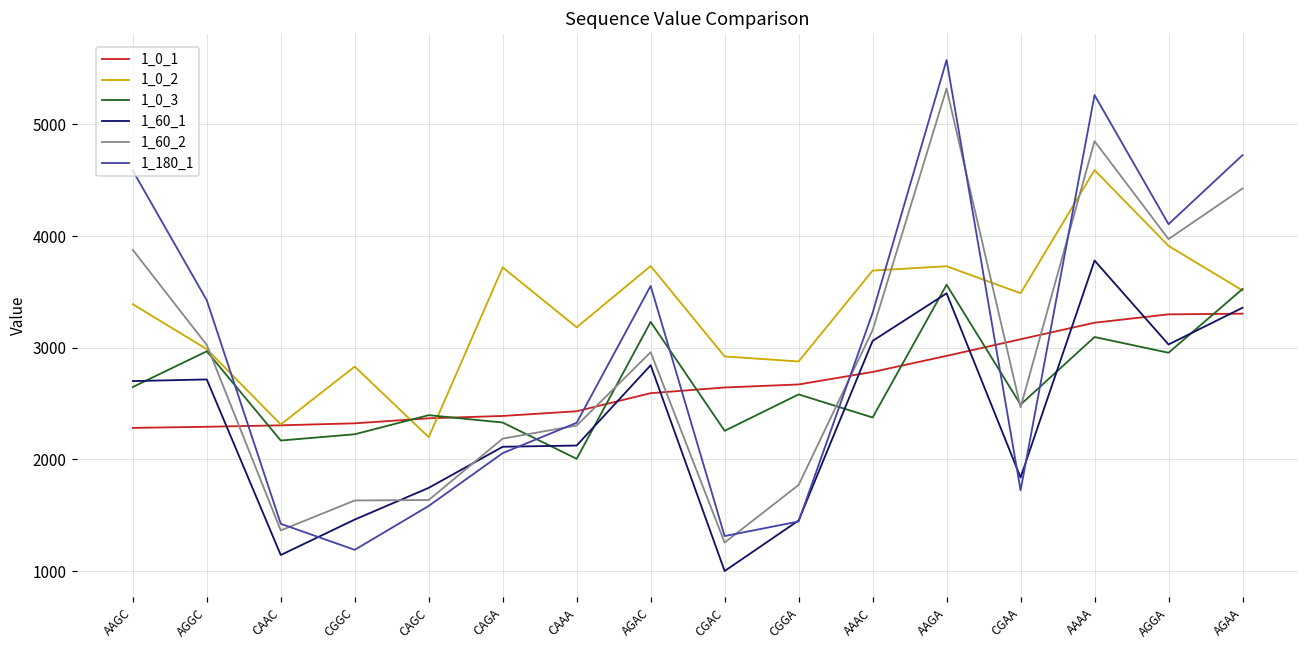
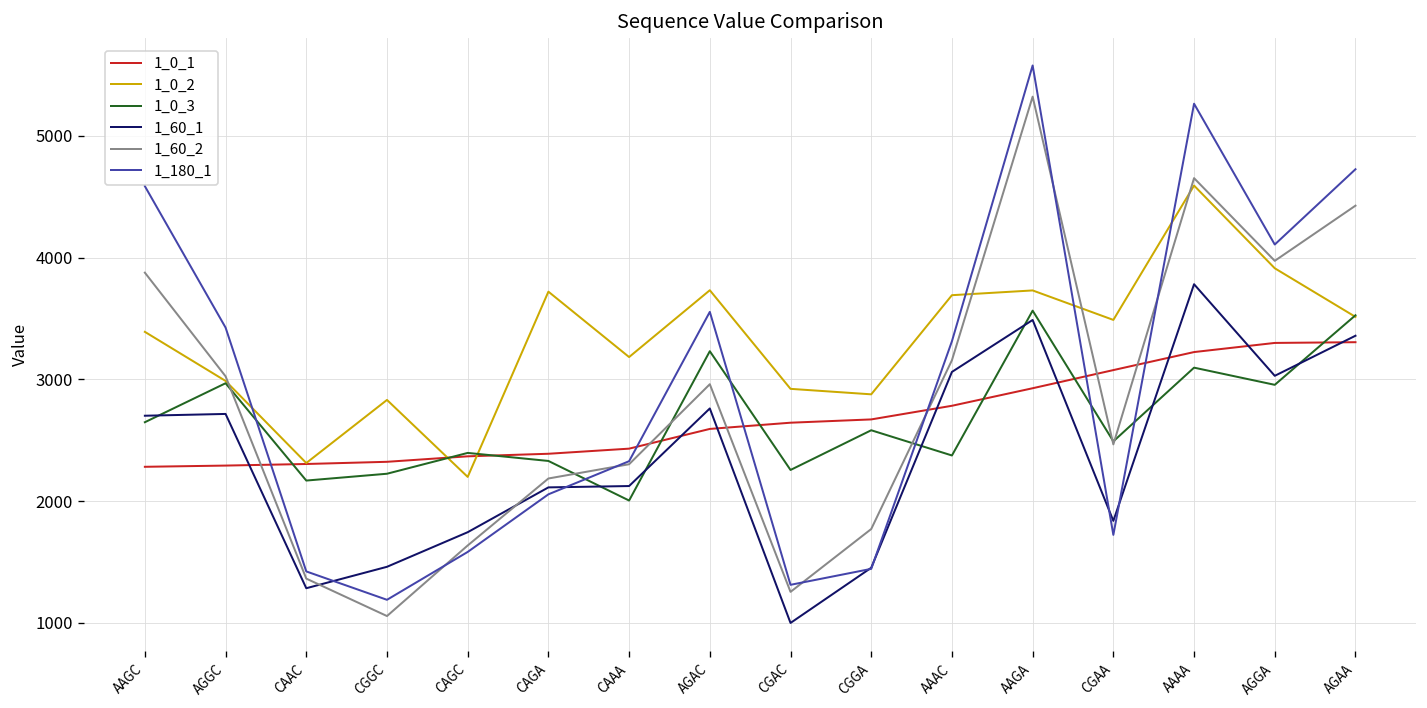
  {
    "1_0_1": {
      "AAGC": 2280,
      "AGGC": 2290,
      "CGGC": 2320,
      "CAGC": 2370,
      "CAGA": 2390,
      "CAAA": 2430,
      "AGAC": 2590,
      "CGAC": 2640,
      "CGGA": 2670,
      "AAAC": 2780,
      "AAGA": 2930,
      "CGAA": 3080,
      "AAAA": 3220,
      "AGGA": 3300,
      "AGAA": 3310
    },
    "1_0_2": {
      "AAGC": 3390,
      "CGGC": 2830,
      "CAGC": 2200,
      "CAGA": 3720,
      "CAAA": 3180,
      "AGAC": 3730,
      "CGAC": 2920,
      "CGGA": 2880,
      "AAAC": 3690,
      "AAGA": 3730,
      "CGAA": 3490,
      "AAAA": 4590,
      "AGGA": 3910
    },
    "1_0_3": {
      "AAGC": 2650,
      "CAAC": 2170,
      "CGGC": 2230,
      "CAGC": 2400,
      "CAGA": 2330,
      "CAAA": 2010,
      "AGAC": 3230,
      "CGAC": 2260,
      "CGGA": 2580,
      "AAAC": 2380,
      "AAGA": 3560,
      "AAAA": 3100,
      "AGGA": 2960
    },
    "1_60_1": {
      "AAGC": 2700,
      "AGGC": 2720,
-     "CAAC": 1140,
+     "CAAC": 1290,
      "CGGC": 1460,
      "CAGC": 1750,
      "CAGA": 2110,
      "CAAA": 2120,
-     "AGAC": 2840,
+     "AGAC": 2760,
      "CGAC": 1000,
      "AAAC": 3060,
      "AAGA": 3490,
      "CGAA": 1840,
      "AAAA": 3780,
      "AGGA": 3030,
      "AGAA": 3360
    },
    "1_60_2": {
      "AAGC": 3880,
      "AGGC": 3030,
      "CAAC": 1360,
-     "CGGC": 1630,
+     "CGGC": 1060,
      "CAGC": 1640,
      "CAGA": 2190,
      "CAAA": 2300,
      "AGAC": 2960,
      "CGAC": 1260,
      "CGGA": 1770,
      "AAAC": 3160,
      "AAGA": 5320,
-     "AAAA": 4850,
+     "AAAA": 4650,
      "AGGA": 3970,
      "AGAA": 4430
    },
    "1_180_1": {
      "AGGC": 3430,
      "CAAC": 1420,
      "CGGC": 1190,
      "CAGC": 1580,
      "CAGA": 2060,
      "CAAA": 2330,
      "AGAC": 3550,
      "CGAC": 1310,
      "AAAC": 3310,
      "AAGA": 5580,
      "CGAA": 1720,
      "AAAA": 5260,
      "AGGA": 4110,
      "AGAA": 4730
    }
  }
